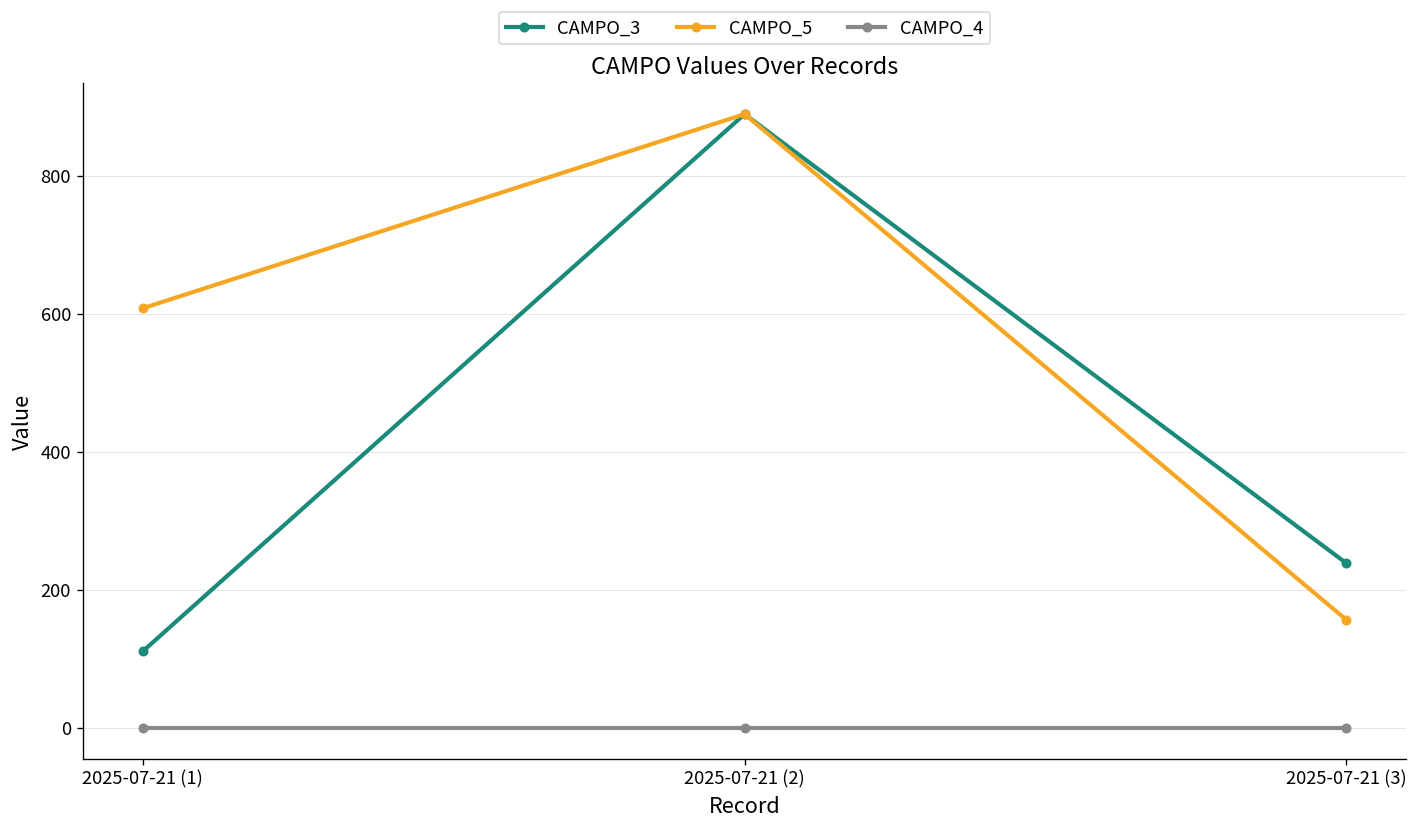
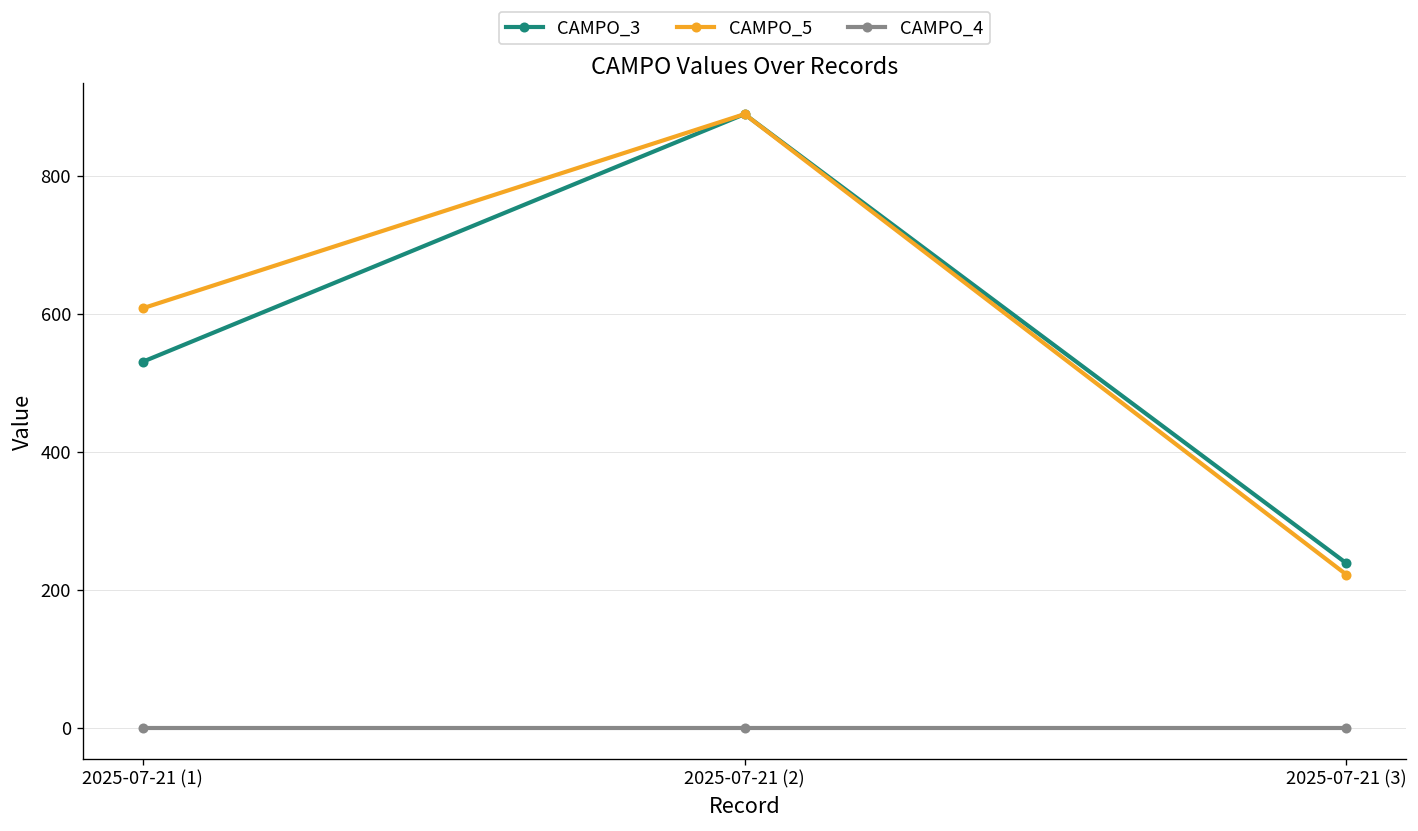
  {
    "CAMPO_3": {
-     "2025-07-21 (1)": 110,
+     "2025-07-21 (1)": 530,
      "2025-07-21 (3)": 240
    },
    "CAMPO_5": {
      "2025-07-21 (1)": 610,
-     "2025-07-21 (3)": 160
+     "2025-07-21 (3)": 220
    },
    "CAMPO_4": {
      "2025-07-21 (1)": 0,
      "2025-07-21 (2)": 0,
      "2025-07-21 (3)": 0
    }
  }
